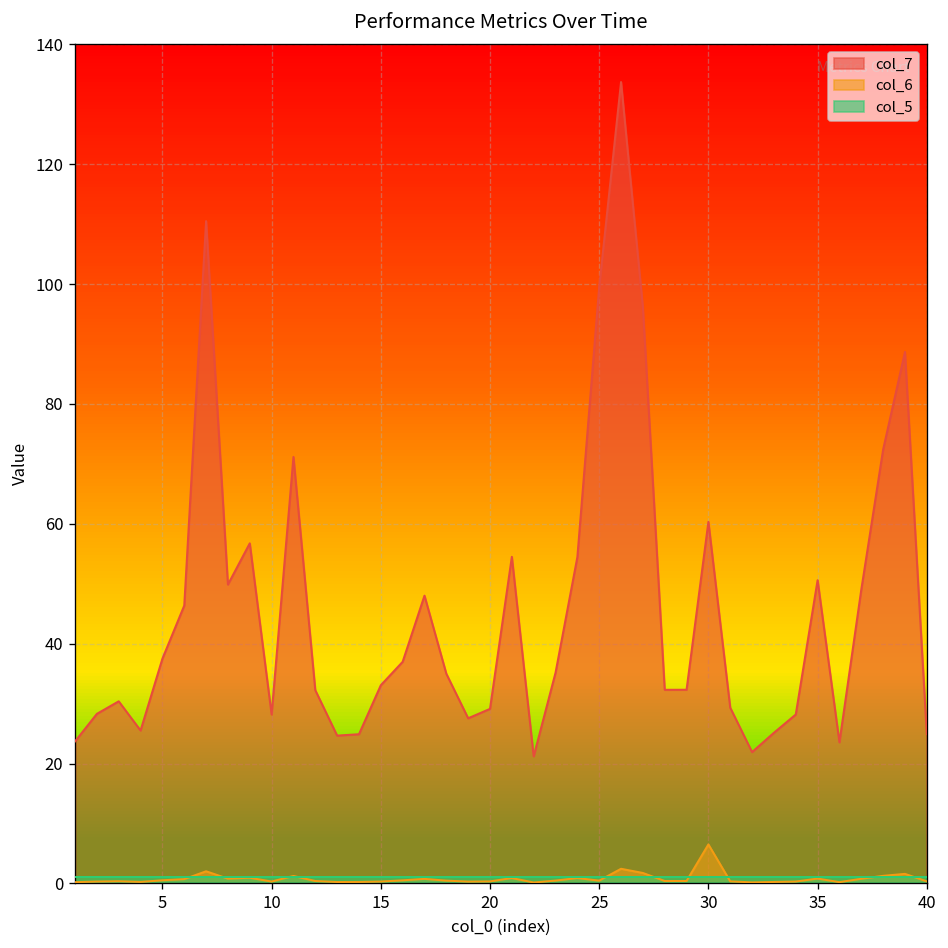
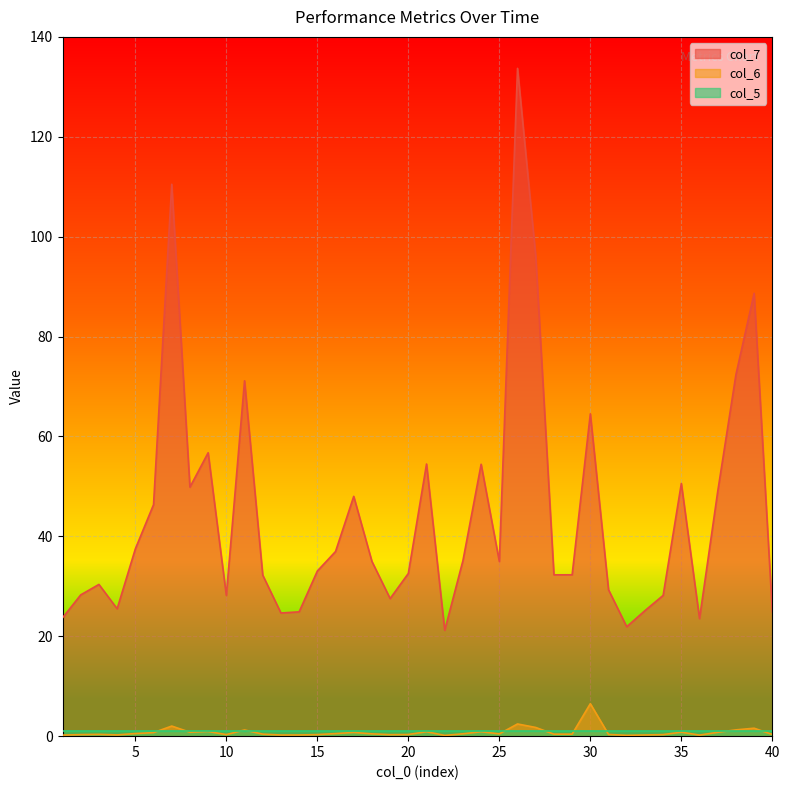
  {
    "col_7": {
      "5": 37,
      "10": 28,
      "15": 33,
-     "20": 29,
-     "25": 100,
-     "30": 60,
+     "20": 33,
+     "25": 35,
+     "30": 65,
      "35": 51,
      "40": 25
    },
    "col_6": {
      "5": 1,
      "10": 0,
      "15": 0,
      "20": 0,
      "25": 0,
      "30": 7,
      "40": 0
    },
    "col_5": {
      "5": 1,
      "10": 1,
      "15": 1,
      "20": 1,
      "25": 1,
      "30": 1,
      "40": 1
    }
  }
